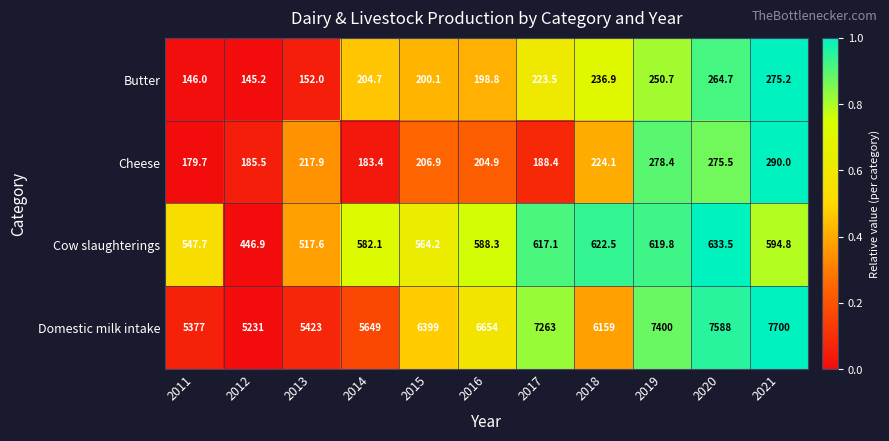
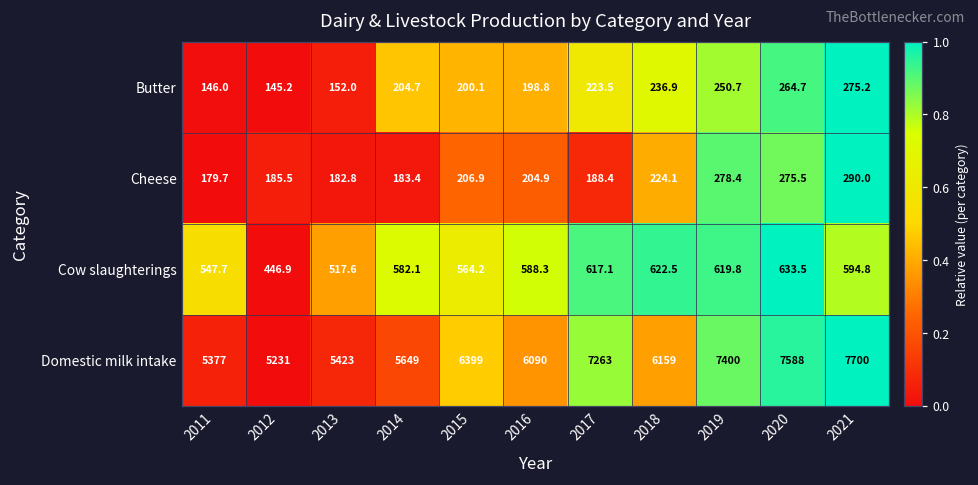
  {
    "Butter": {
      "2011": 146.0,
      "2012": 145.2,
      "2013": 152.0,
      "2014": 204.7,
      "2015": 200.1,
      "2016": 198.8,
      "2017": 223.5,
      "2018": 236.9,
      "2019": 250.7,
      "2020": 264.7,
      "2021": 275.2
    },
    "Cheese": {
      "2011": 179.7,
      "2012": 185.5,
-     "2013": 217.9,
+     "2013": 182.8,
      "2014": 183.4,
      "2015": 206.9,
      "2016": 204.9,
      "2017": 188.4,
      "2018": 224.1,
      "2019": 278.4,
      "2020": 275.5,
      "2021": 290.0
    },
    "Cow slaughterings": {
      "2011": 547.7,
      "2012": 446.9,
      "2013": 517.6,
      "2014": 582.1,
      "2015": 564.2,
      "2016": 588.3,
      "2017": 617.1,
      "2018": 622.5,
      "2019": 619.8,
      "2020": 633.5,
      "2021": 594.8
    },
    "Domestic milk intake": {
      "2011": 5377,
      "2012": 5231,
      "2013": 5423,
      "2014": 5649,
      "2015": 6399,
-     "2016": 6654,
+     "2016": 6090,
      "2017": 7263,
      "2018": 6159,
      "2019": 7400,
      "2020": 7588,
      "2021": 7700
    }
  }
